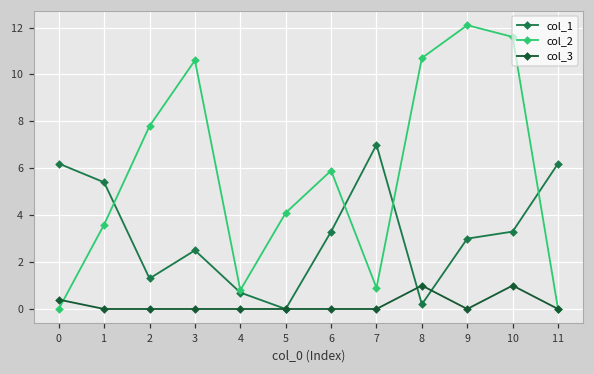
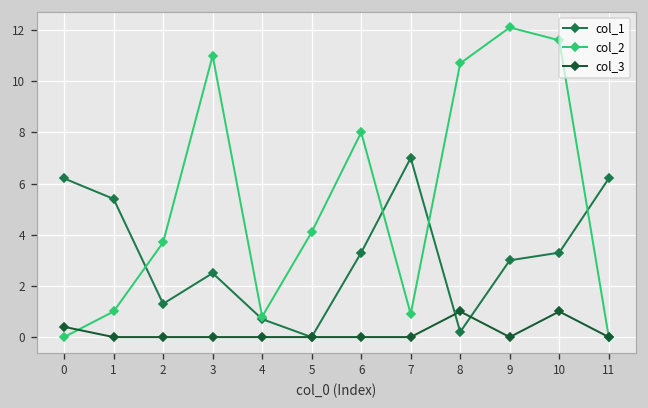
  {
    "col_2": {
      "0": 0.0,
-     "1": 3.6,
-     "2": 7.8,
-     "3": 10.6,
+     "1": 1.0,
+     "2": 3.7,
+     "3": 11.0,
      "5": 4.1,
-     "6": 5.9,
+     "6": 8.0,
      "7": 0.9,
      "8": 10.7,
      "9": 12.1
    }
  }
